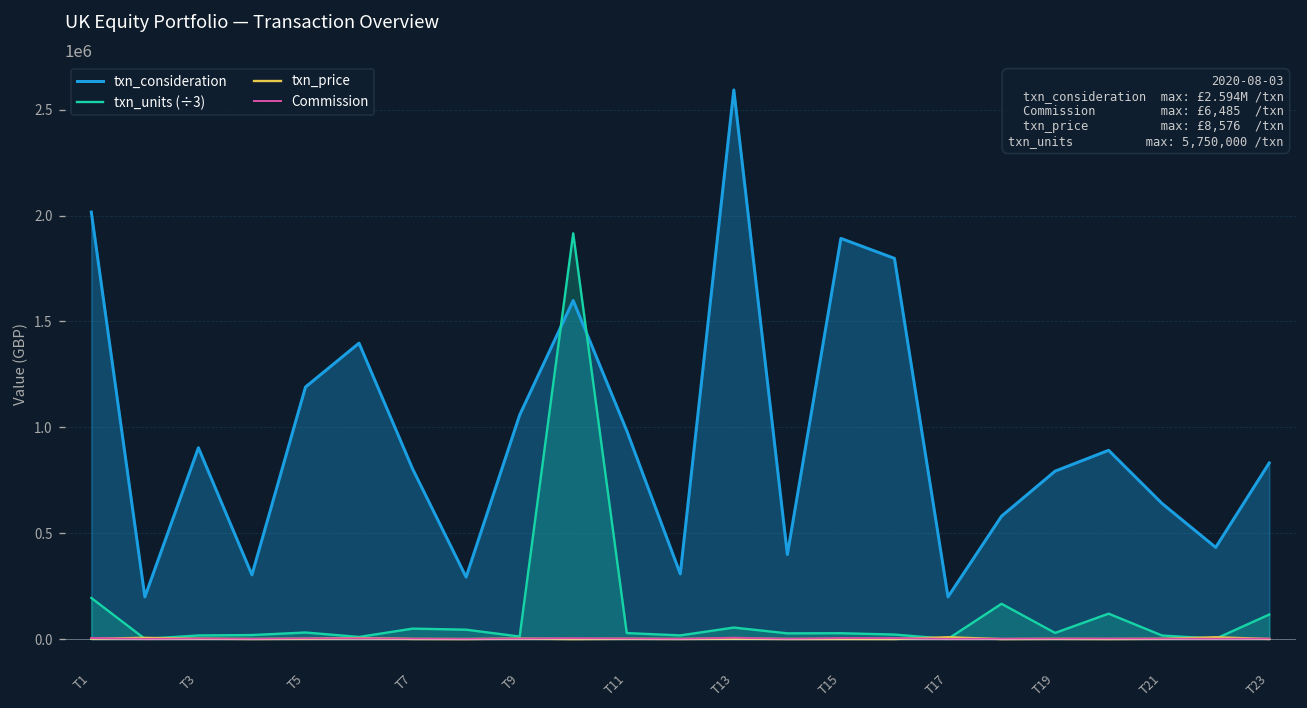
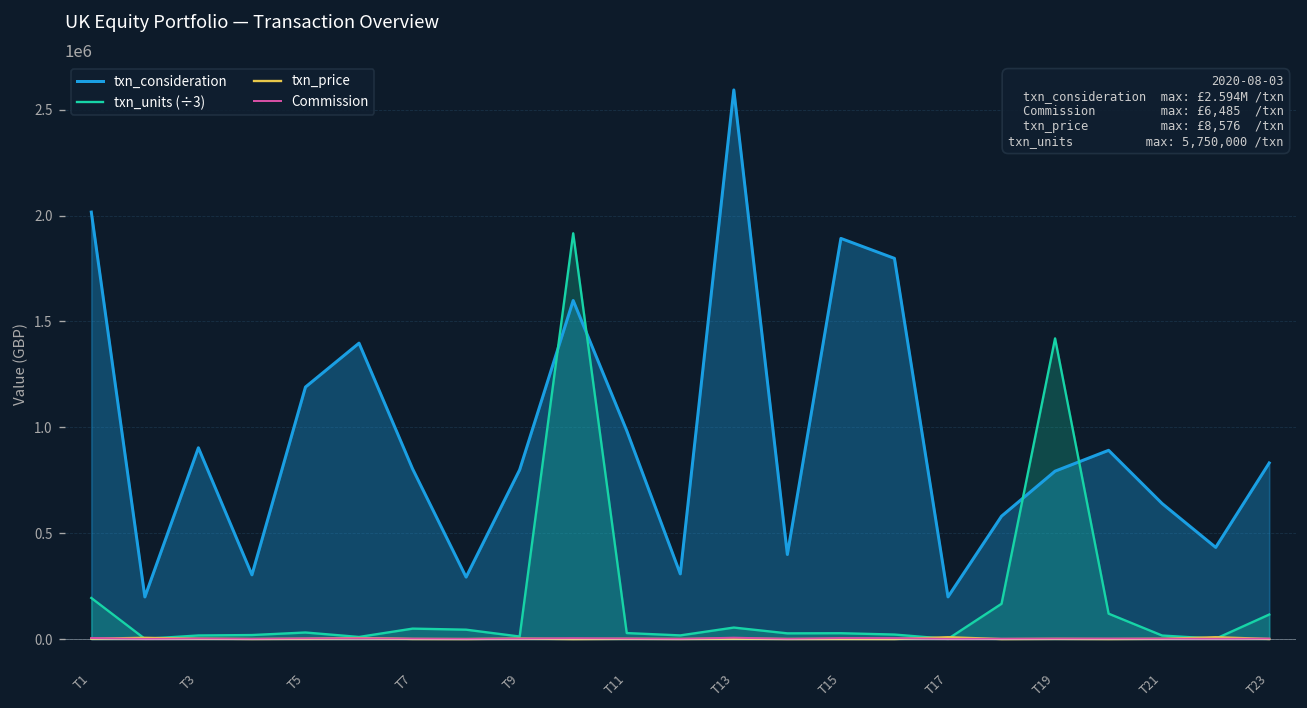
  {
    "txn_consideration": {
      "T1": 2020000,
      "T3": 900000,
      "T5": 1190000,
      "T7": 800000,
-     "T9": 1060000,
+     "T9": 800000,
      "T11": 980000,
      "T13": 2590000,
      "T15": 1890000,
      "T17": 200000,
      "T19": 790000,
      "T21": 640000,
      "T23": 830000
    },
    "txn_units (÷3)": {
      "T1": 190000,
      "T3": 20000,
      "T5": 30000,
      "T7": 50000,
      "T11": 30000,
      "T13": 50000,
      "T15": 30000,
-     "T19": 30000,
+     "T19": 1420000,
      "T21": 20000,
      "T23": 120000
    }
  }
